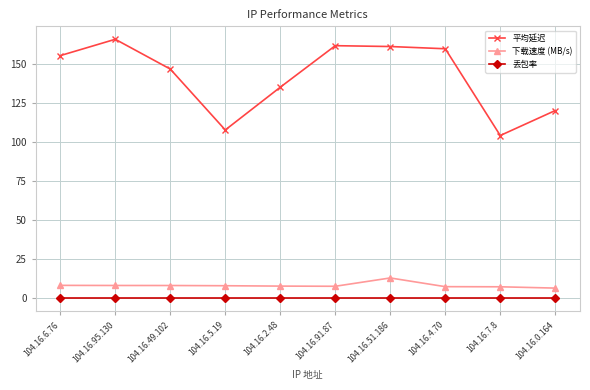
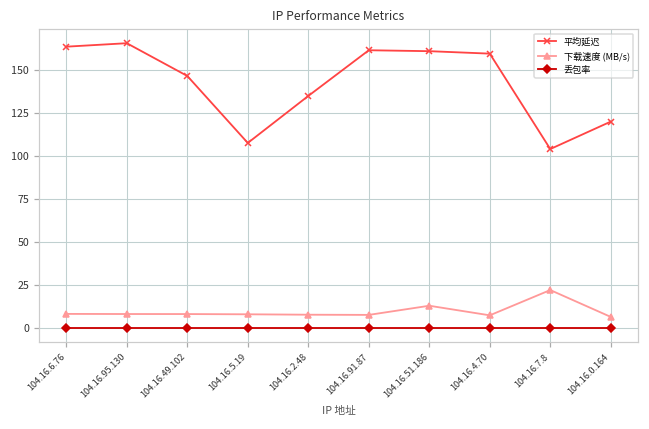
  {
    "平均延迟": {
-     "104.16.6.76": 155,
+     "104.16.6.76": 164,
      "104.16.95.130": 166,
      "104.16.49.102": 147,
      "104.16.5.19": 108,
      "104.16.2.48": 135,
      "104.16.91.87": 162,
      "104.16.51.186": 161,
      "104.16.4.70": 160,
      "104.16.7.8": 104,
      "104.16.0.164": 120
    },
    "下载速度 (MB/s)": {
      "104.16.6.76": 8,
      "104.16.95.130": 8,
      "104.16.49.102": 8,
      "104.16.5.19": 8,
      "104.16.2.48": 8,
      "104.16.91.87": 8,
      "104.16.51.186": 13,
      "104.16.4.70": 7,
-     "104.16.7.8": 7,
+     "104.16.7.8": 22,
      "104.16.0.164": 6
    },
    "丢包率": {
      "104.16.6.76": 0,
      "104.16.95.130": 0,
      "104.16.49.102": 0,
      "104.16.5.19": 0,
      "104.16.2.48": 0,
      "104.16.91.87": 0,
      "104.16.51.186": 0,
      "104.16.4.70": 0,
      "104.16.7.8": 0,
      "104.16.0.164": 0
    }
  }
